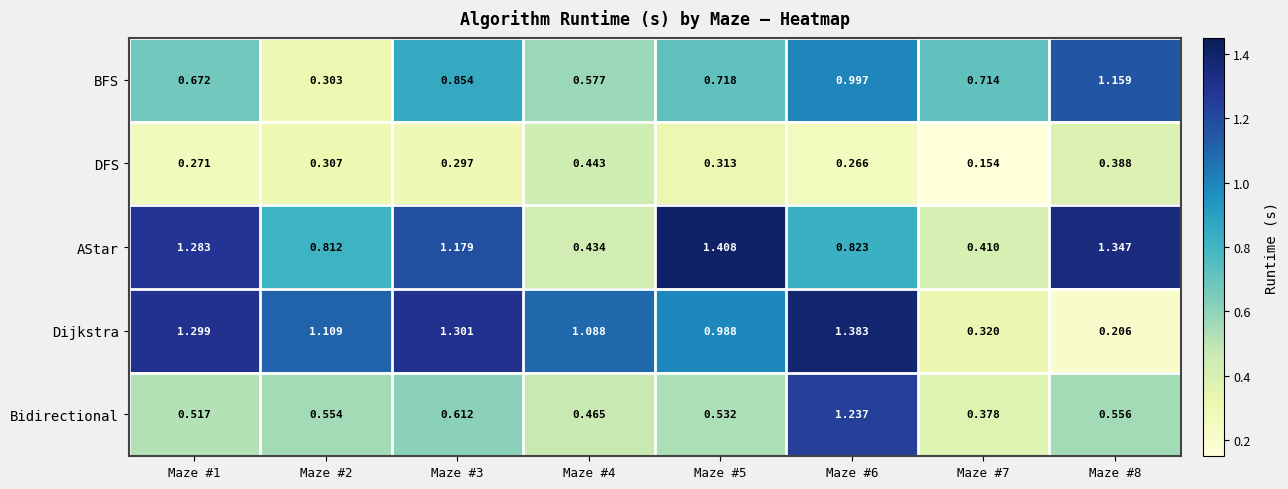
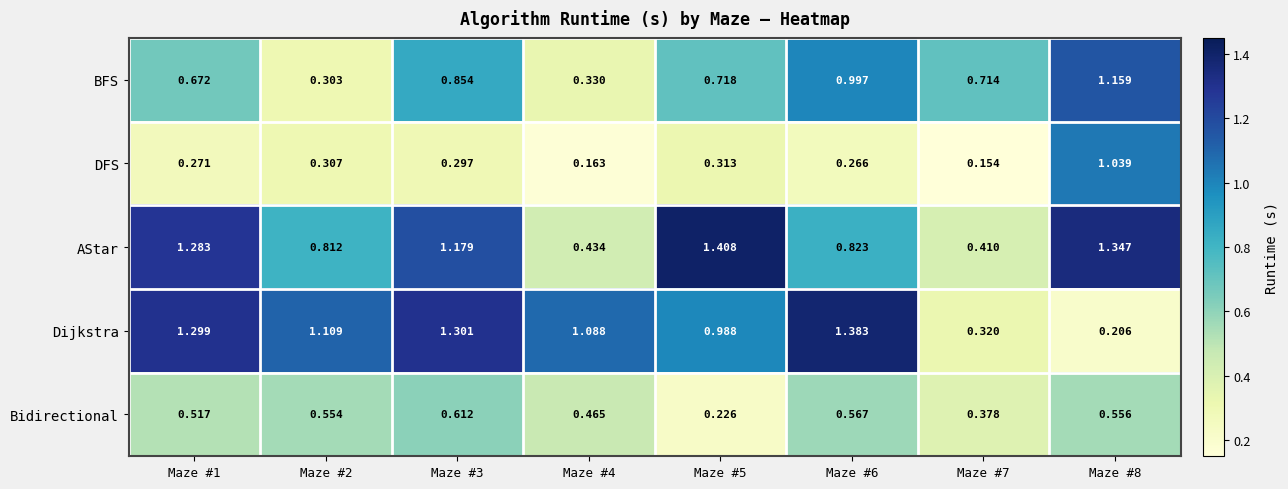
  {
    "BFS": {
      "Maze #1": 0.672,
      "Maze #2": 0.303,
      "Maze #3": 0.854,
-     "Maze #4": 0.577,
+     "Maze #4": 0.330,
      "Maze #5": 0.718,
      "Maze #6": 0.997,
      "Maze #7": 0.714,
      "Maze #8": 1.159
    },
    "DFS": {
      "Maze #1": 0.271,
      "Maze #2": 0.307,
      "Maze #3": 0.297,
-     "Maze #4": 0.443,
+     "Maze #4": 0.163,
      "Maze #5": 0.313,
      "Maze #6": 0.266,
      "Maze #7": 0.154,
-     "Maze #8": 0.388
+     "Maze #8": 1.039
    },
    "AStar": {
      "Maze #1": 1.283,
      "Maze #2": 0.812,
      "Maze #3": 1.179,
      "Maze #4": 0.434,
      "Maze #5": 1.408,
      "Maze #6": 0.823,
      "Maze #7": 0.410,
      "Maze #8": 1.347
    },
    "Dijkstra": {
      "Maze #1": 1.299,
      "Maze #2": 1.109,
      "Maze #3": 1.301,
      "Maze #4": 1.088,
      "Maze #5": 0.988,
      "Maze #6": 1.383,
      "Maze #7": 0.320,
      "Maze #8": 0.206
    },
    "Bidirectional": {
      "Maze #1": 0.517,
      "Maze #2": 0.554,
      "Maze #3": 0.612,
      "Maze #4": 0.465,
-     "Maze #5": 0.532,
-     "Maze #6": 1.237,
+     "Maze #5": 0.226,
+     "Maze #6": 0.567,
      "Maze #7": 0.378,
      "Maze #8": 0.556
    }
  }
